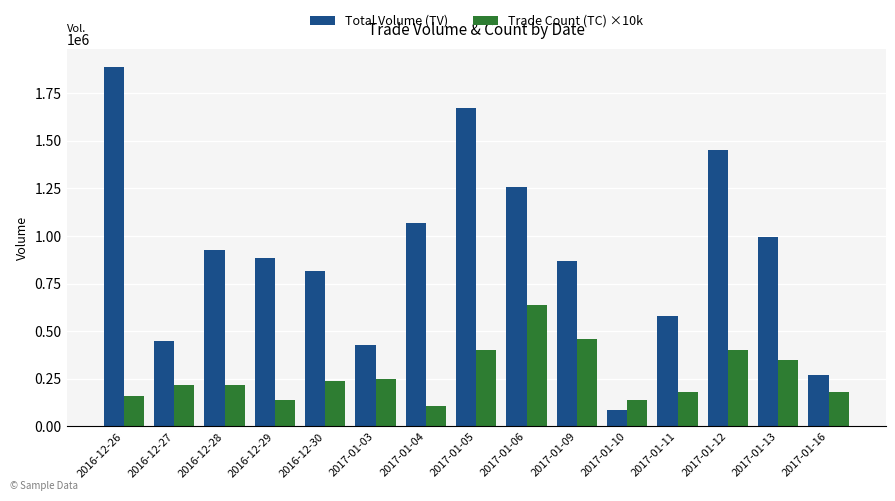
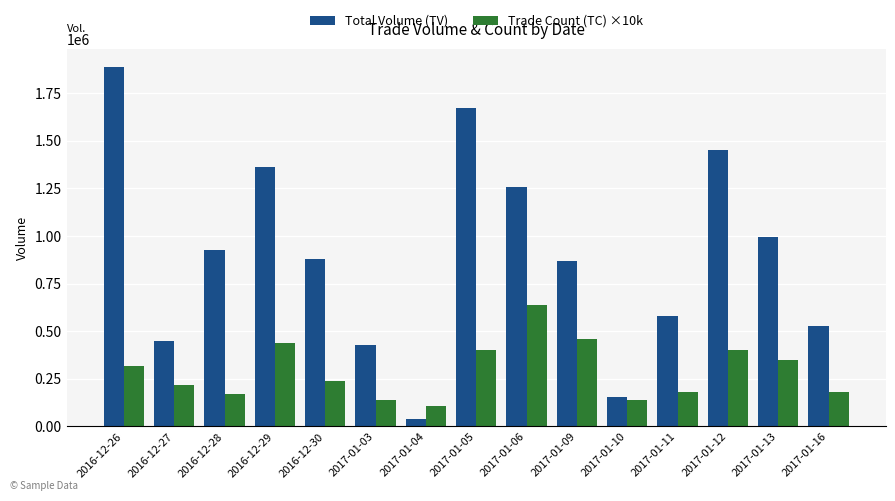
  {
    "Total Volume (TV)": {
      "2016-12-26": 1890000,
      "2016-12-27": 450000,
      "2016-12-28": 930000,
-     "2016-12-29": 880000,
-     "2016-12-30": 820000,
+     "2016-12-29": 1360000,
+     "2016-12-30": 880000,
      "2017-01-03": 430000,
-     "2017-01-04": 1070000,
+     "2017-01-04": 40000,
      "2017-01-05": 1670000,
      "2017-01-06": 1260000,
      "2017-01-09": 870000,
-     "2017-01-10": 90000,
+     "2017-01-10": 160000,
      "2017-01-11": 580000,
      "2017-01-12": 1450000,
      "2017-01-13": 990000,
-     "2017-01-16": 270000
+     "2017-01-16": 530000
    },
    "Trade Count (TC) ×10k": {
-     "2016-12-26": 160000,
+     "2016-12-26": 320000,
      "2016-12-27": 220000,
-     "2016-12-28": 220000,
-     "2016-12-29": 140000,
+     "2016-12-28": 170000,
+     "2016-12-29": 440000,
      "2016-12-30": 240000,
-     "2017-01-03": 250000,
+     "2017-01-03": 140000,
      "2017-01-04": 110000,
      "2017-01-05": 400000,
      "2017-01-06": 640000,
      "2017-01-09": 460000,
      "2017-01-10": 140000,
      "2017-01-11": 180000,
      "2017-01-12": 400000,
      "2017-01-13": 350000,
      "2017-01-16": 180000
    }
  }
